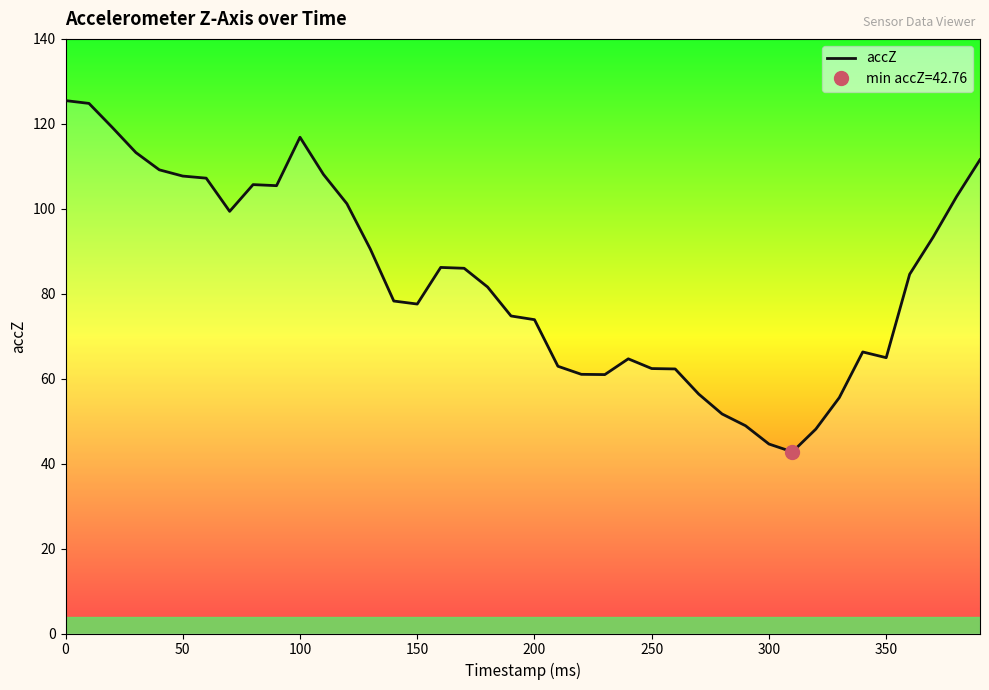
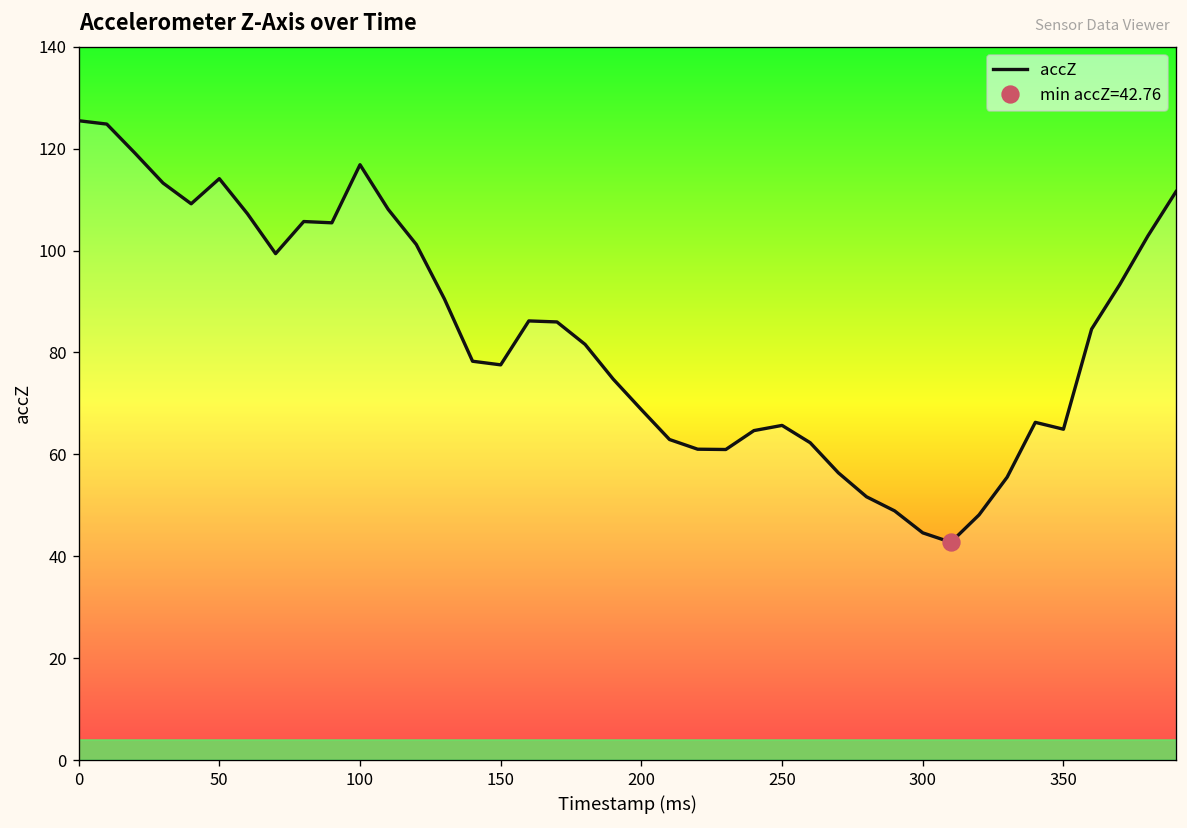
  {
    "accZ": {
      "0": 125,
-     "50": 108,
+     "50": 114,
      "100": 117,
      "150": 78,
-     "200": 74,
-     "250": 62,
+     "200": 69,
+     "250": 66,
      "300": 45,
      "350": 65
    }
  }
